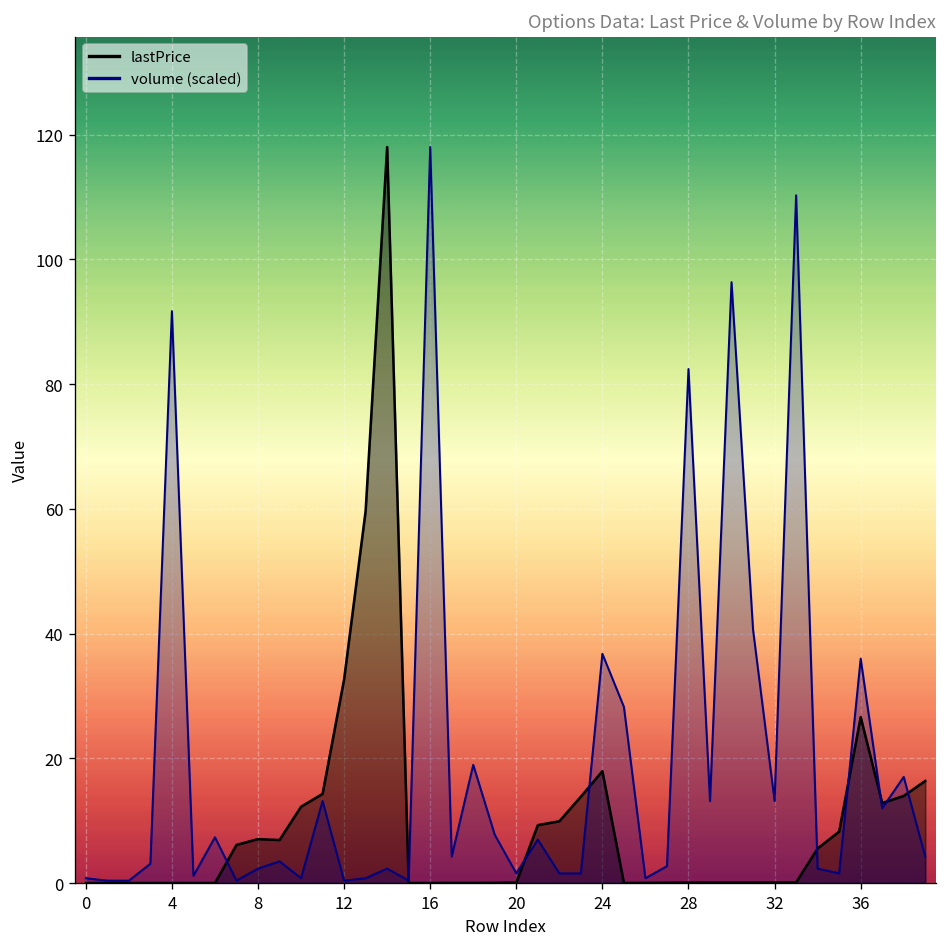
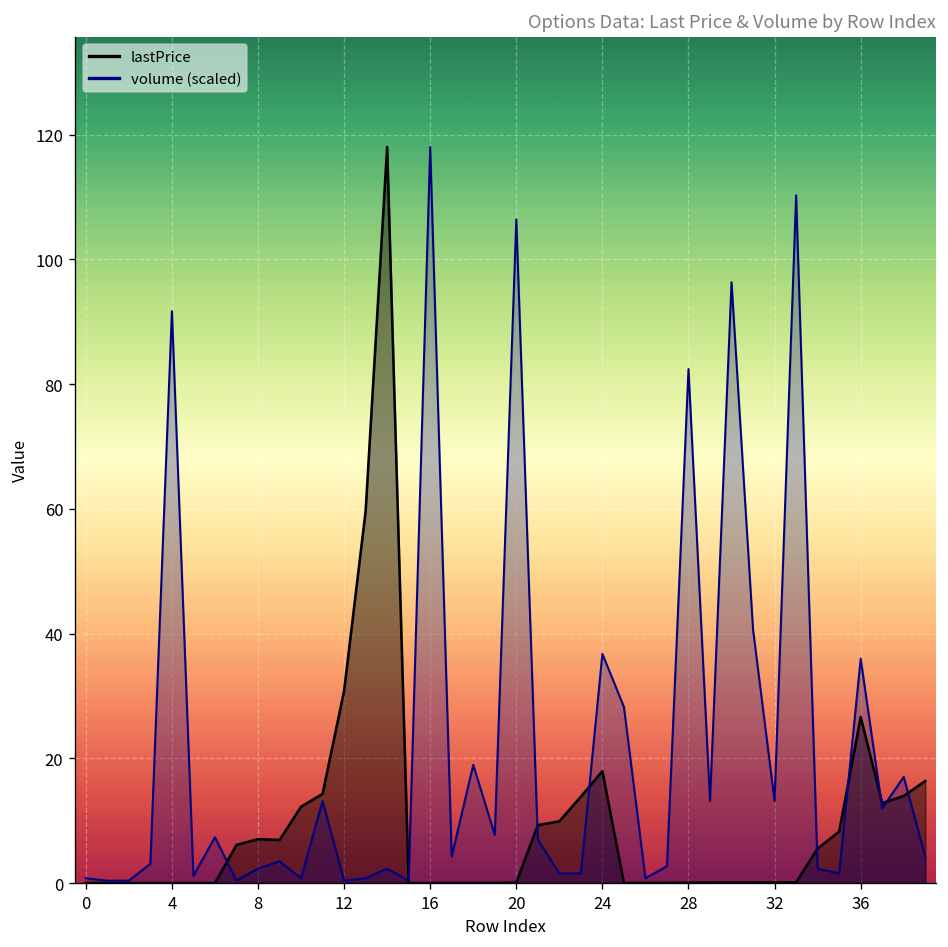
  {
    "lastPrice": {
      "0": 0,
      "4": 0,
      "8": 7,
-     "12": 33,
+     "12": 31,
      "16": 0,
      "20": 0,
      "24": 18,
      "28": 0,
      "32": 0,
      "36": 27
    },
    "volume (scaled)": {
      "0": 1,
      "4": 92,
      "8": 2,
      "12": 0,
      "16": 118,
-     "20": 2,
+     "20": 106,
      "24": 37,
      "28": 82,
      "32": 13,
      "36": 36
    }
  }
